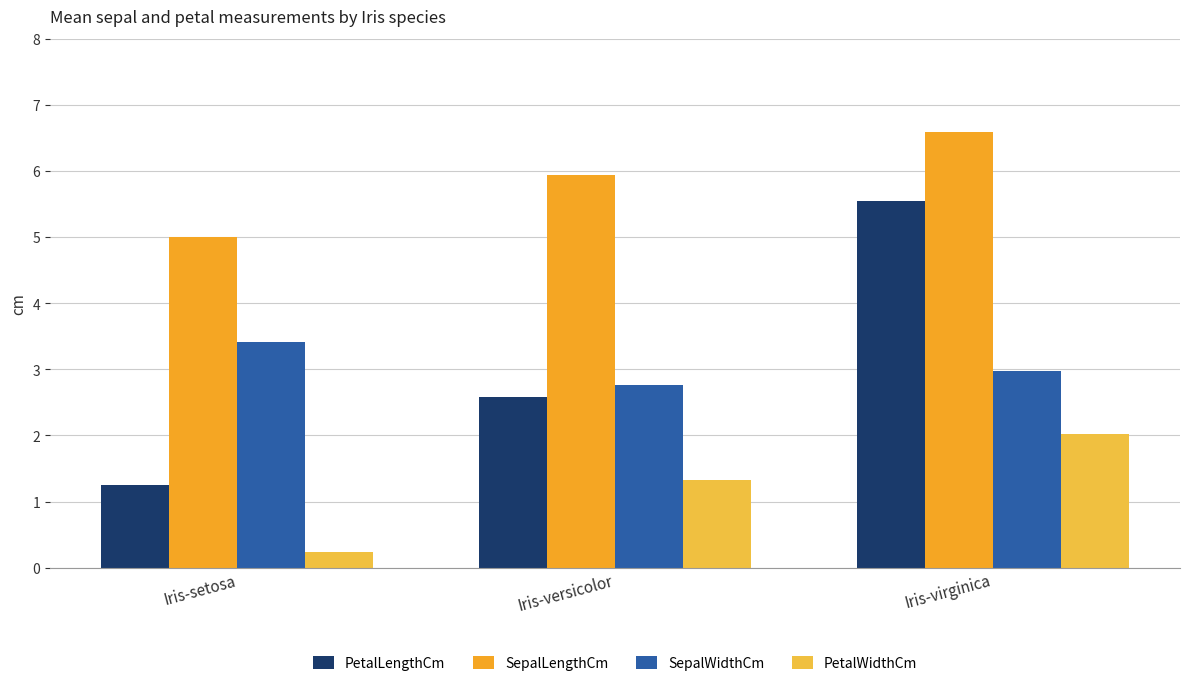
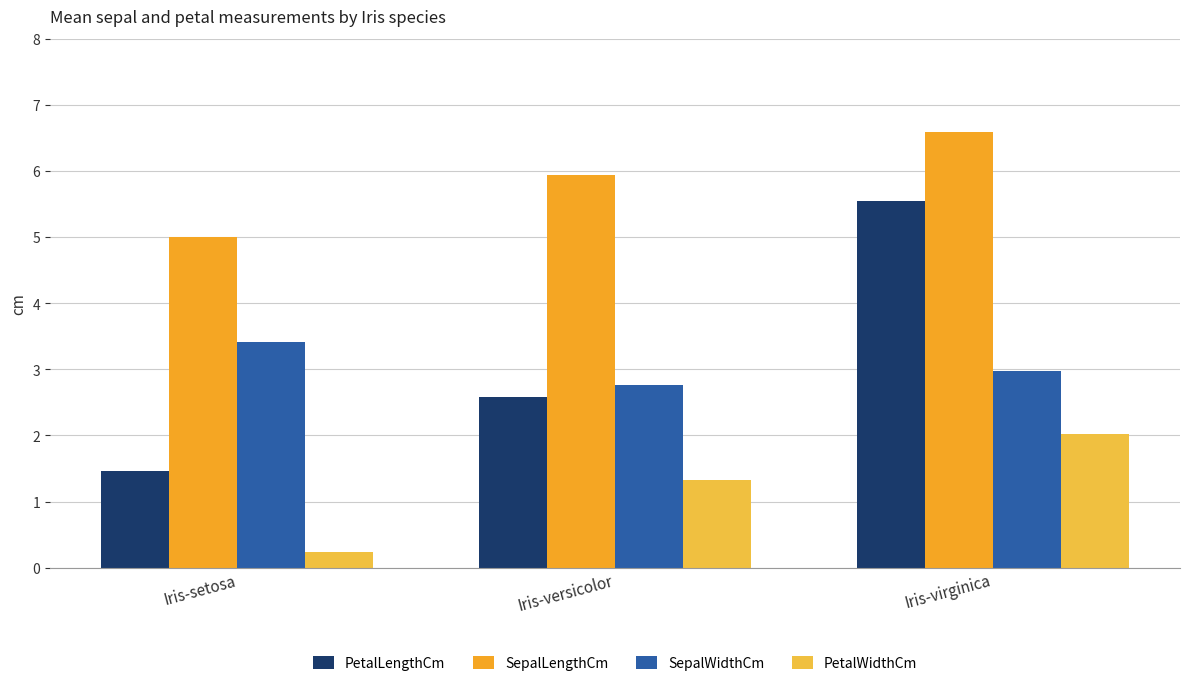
  {
    "PetalLengthCm": {
-     "Iris-setosa": 1.2,
+     "Iris-setosa": 1.5,
      "Iris-versicolor": 2.6,
      "Iris-virginica": 5.6
    },
    "SepalWidthCm": {
      "Iris-setosa": 3.4,
      "Iris-versicolor": 2.8,
      "Iris-virginica": 3.0
    }
  }
